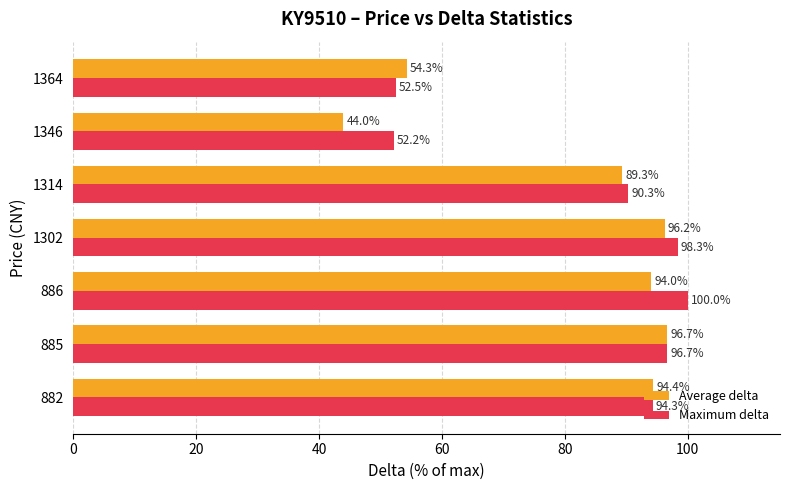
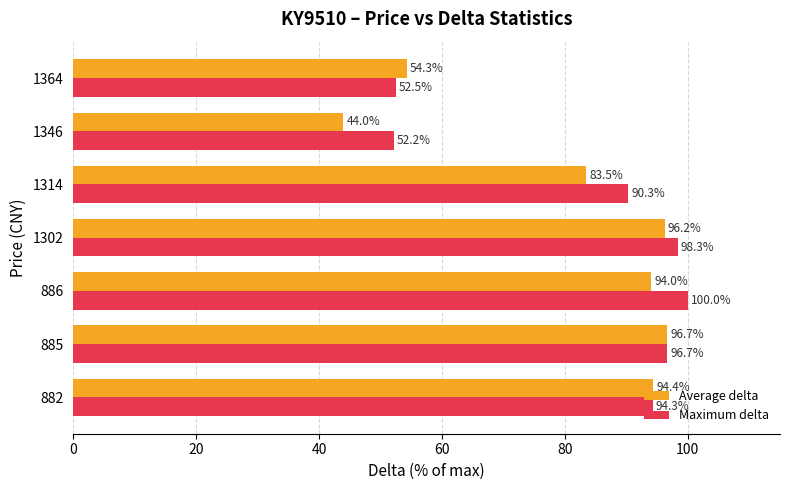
  {
    "Average delta": {
      "1364": "54.3%",
      "1346": "44.0%",
-     "1314": "89.3%",
+     "1314": "83.5%",
      "1302": "96.2%",
      "886": "94.0%",
      "885": "96.7%",
      "882": "94.4%"
    },
    "Maximum delta": {
      "1364": "52.5%",
      "1346": "52.2%",
      "1314": "90.3%",
      "1302": "98.3%",
      "886": "100.0%",
      "885": "96.7%",
      "882": "94.3%"
    }
  }
